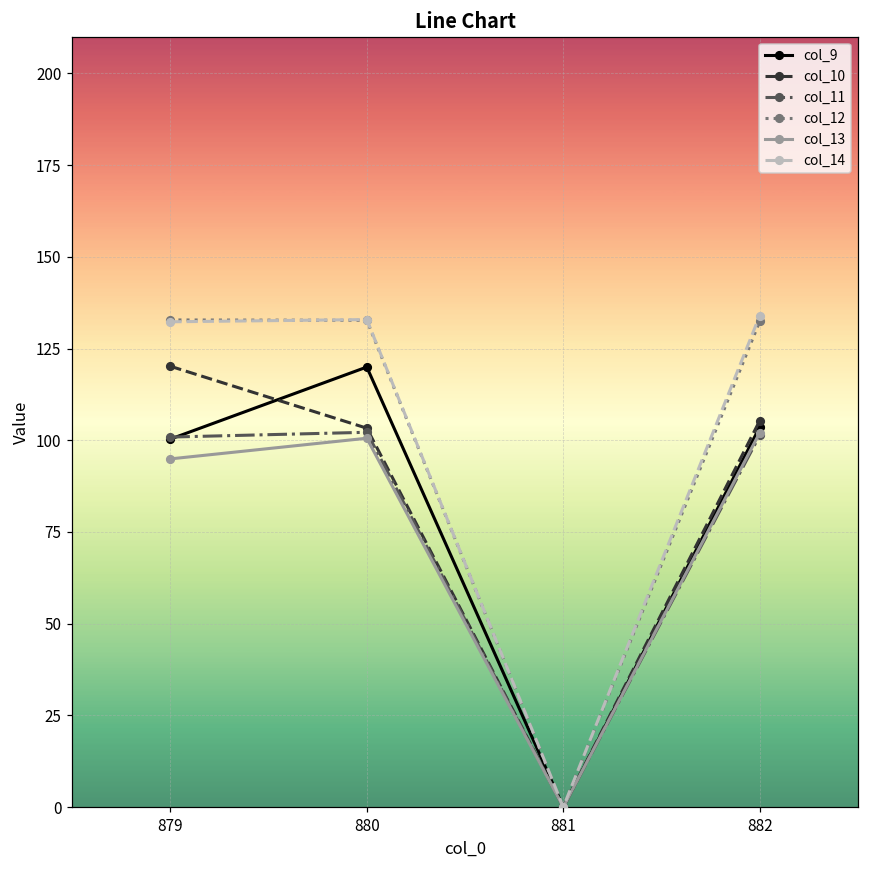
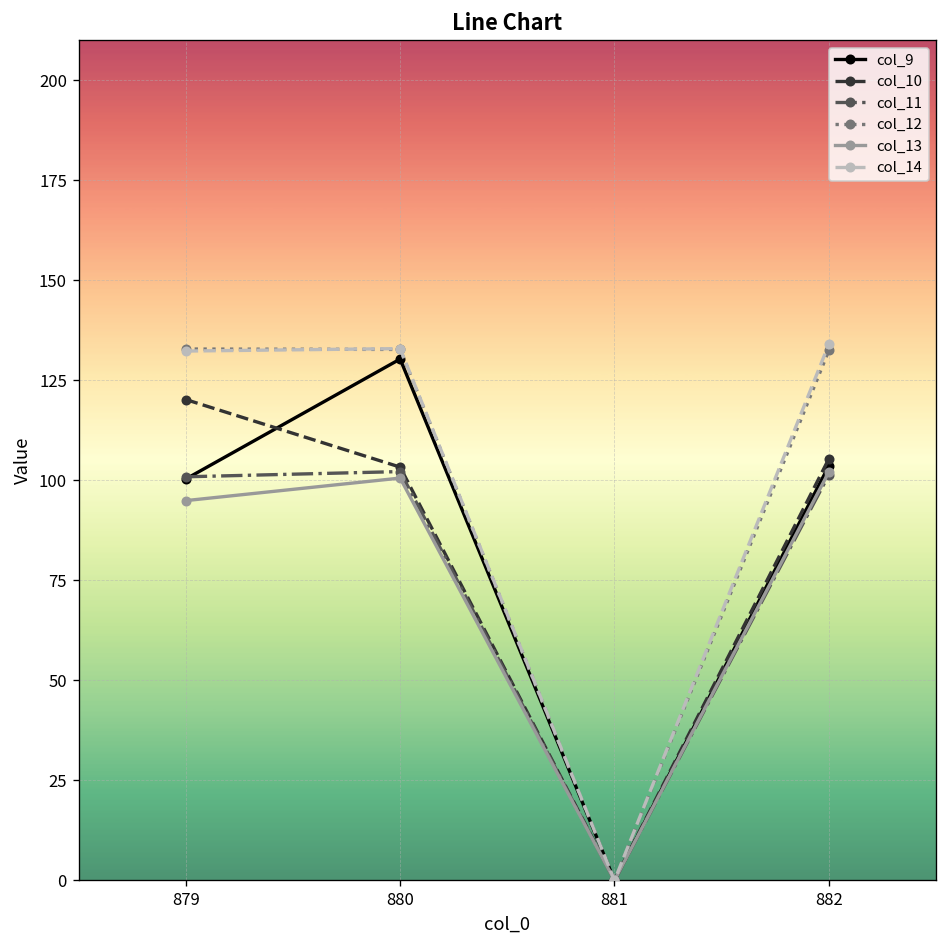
  {
    "col_9": {
-     "880": 120,
+     "880": 130,
      "882": 104
    }
  }
